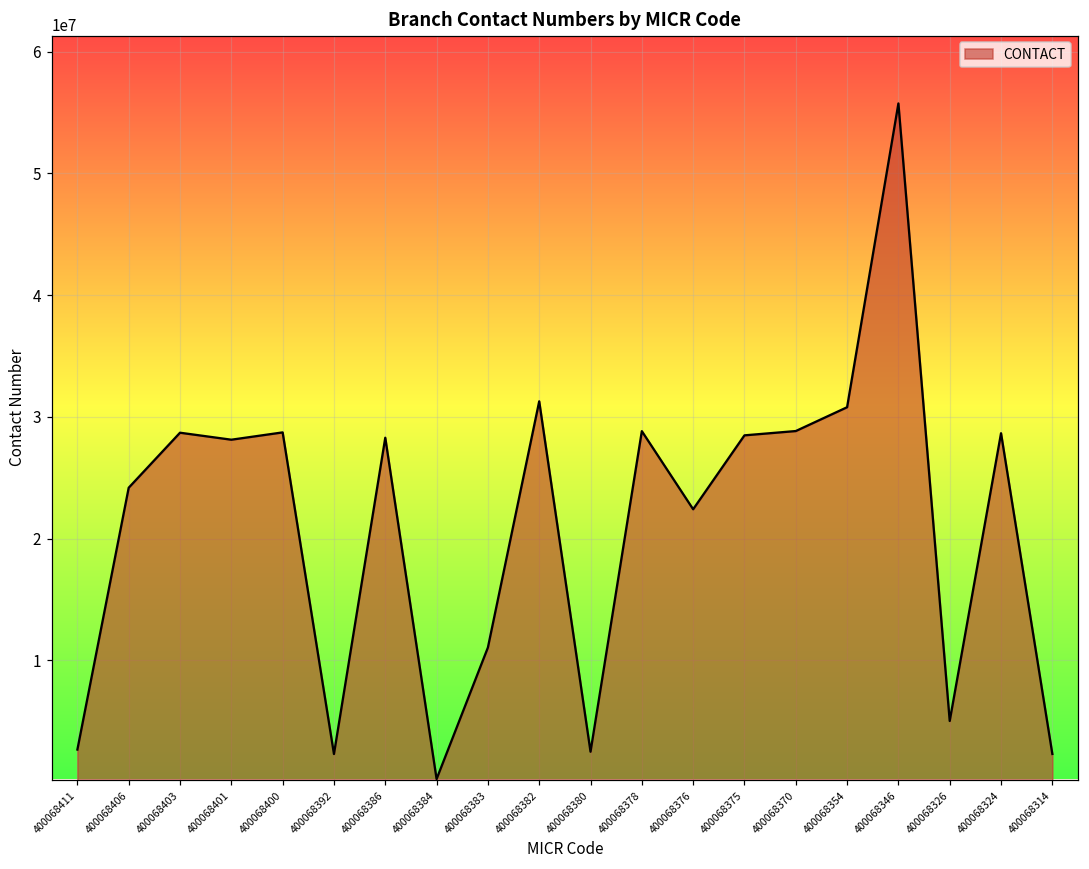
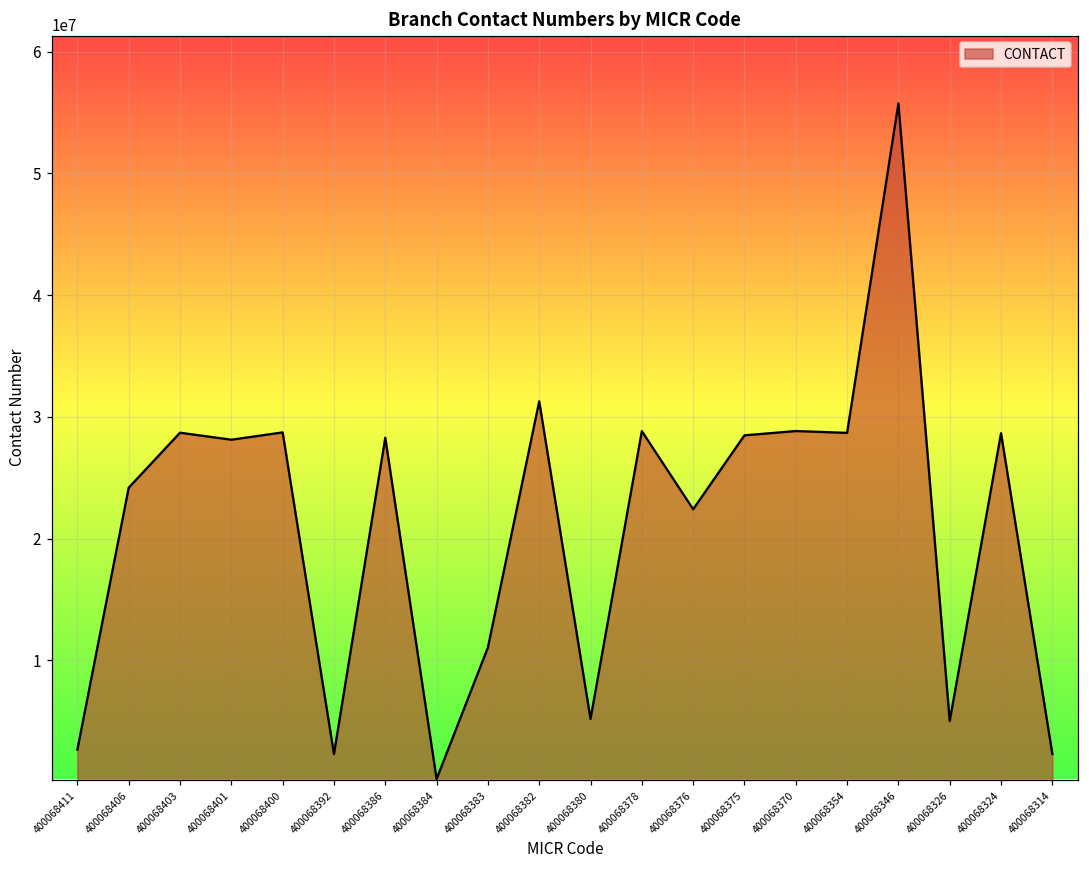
  {
    "400068411": 2700000,
    "400068406": 24200000,
    "400068403": 28700000,
    "400068401": 28100000,
    "400068400": 28700000,
    "400068392": 2300000,
    "400068386": 28300000,
    "400068384": 300000,
    "400068383": 11100000,
    "400068382": 31300000,
-   "400068380": 2500000,
+   "400068380": 5200000,
    "400068378": 28800000,
    "400068376": 22400000,
    "400068375": 28500000,
    "400068370": 28800000,
-   "400068354": 30800000,
+   "400068354": 28700000,
    "400068346": 55700000,
    "400068326": 5000000,
    "400068324": 28700000,
    "400068314": 2300000
  }
